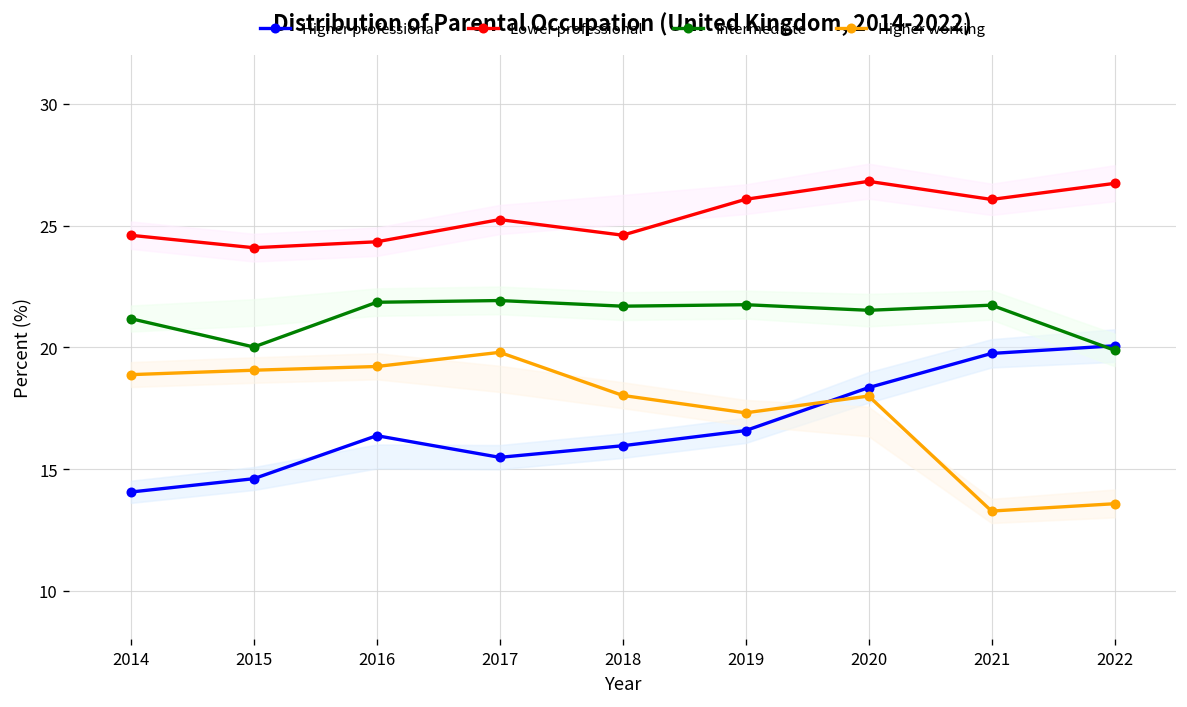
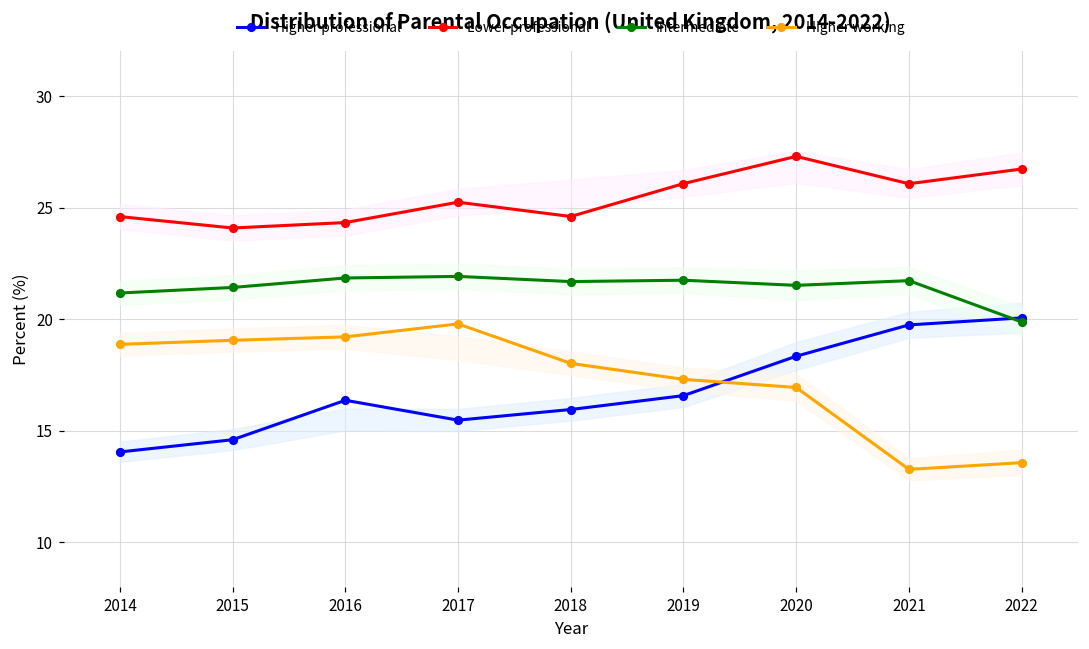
  {
    "Higher professional": {
      "2014": 14.1,
      "2015": 14.6,
      "2016": 16.4,
      "2017": 15.5,
      "2018": 16.0,
      "2019": 16.6,
      "2020": 18.3,
      "2021": 19.7,
      "2022": 20.1
    },
    "Lower professional": {
      "2014": 24.6,
      "2015": 24.1,
      "2016": 24.3,
      "2017": 25.2,
      "2018": 24.6,
      "2019": 26.1,
-     "2020": 26.8,
+     "2020": 27.3,
      "2021": 26.1,
      "2022": 26.7
    },
    "Intermediate": {
      "2014": 21.2,
-     "2015": 20.0,
+     "2015": 21.4,
      "2016": 21.9,
      "2017": 21.9,
      "2018": 21.7,
      "2019": 21.8,
      "2020": 21.5,
      "2021": 21.7,
      "2022": 19.9
    },
    "Higher working": {
      "2014": 18.9,
      "2015": 19.1,
      "2016": 19.2,
      "2017": 19.8,
      "2018": 18.0,
      "2019": 17.3,
-     "2020": 18.0,
+     "2020": 16.9,
      "2021": 13.3,
      "2022": 13.6
    }
  }
